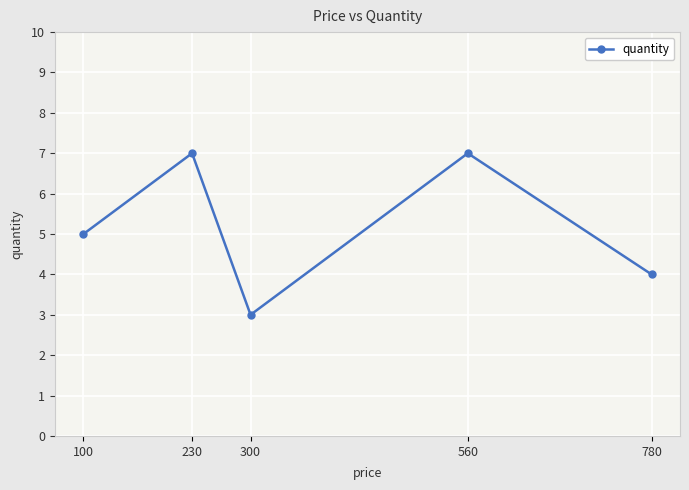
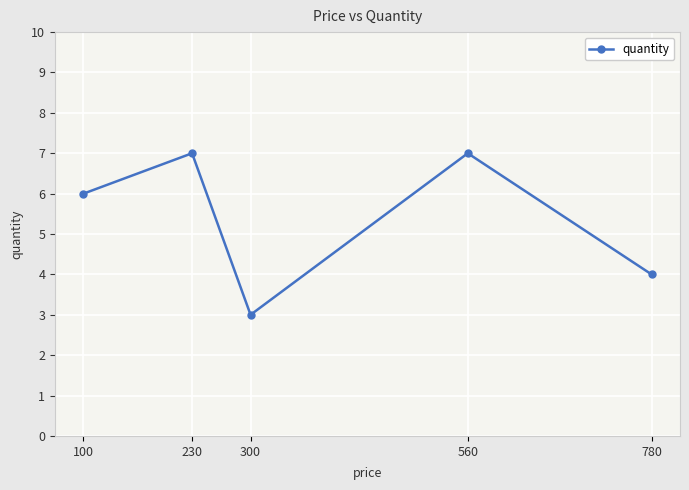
  {
-   "100": 5,
+   "100": 6,
    "230": 7,
    "300": 3,
    "560": 7,
    "780": 4
  }
